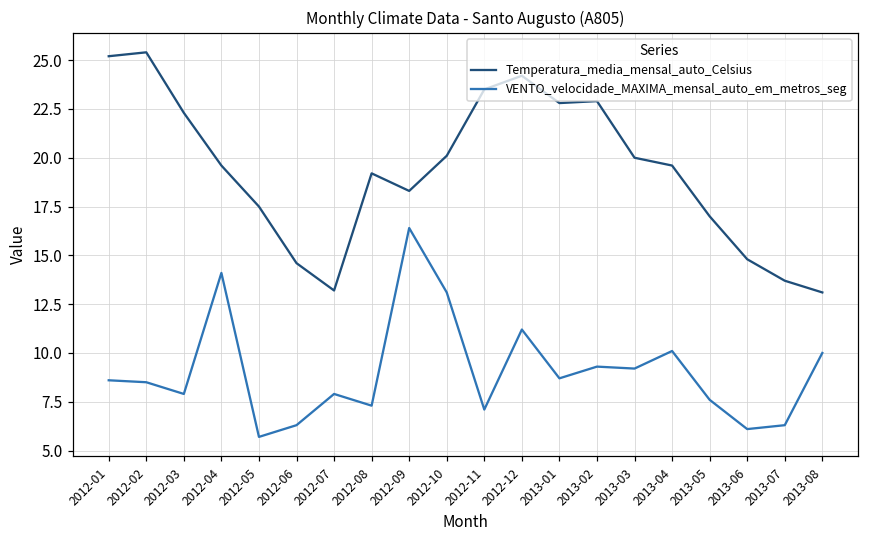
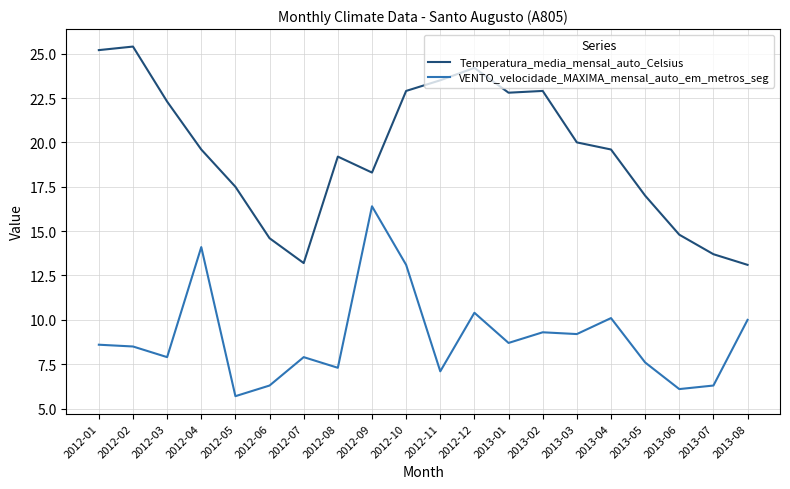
  {
    "Temperatura_media_mensal_auto_Celsius": {
      "2012-01": 25.2,
      "2012-02": 25.4,
      "2012-03": 22.3,
      "2012-04": 19.6,
      "2012-05": 17.5,
      "2012-06": 14.6,
      "2012-07": 13.2,
      "2012-08": 19.2,
      "2012-09": 18.3,
-     "2012-10": 20.1,
+     "2012-10": 22.9,
      "2013-01": 22.8,
      "2013-02": 22.9,
      "2013-03": 20.0,
      "2013-04": 19.6,
      "2013-05": 17.0,
      "2013-06": 14.8,
      "2013-07": 13.7,
      "2013-08": 13.1
    },
    "VENTO_velocidade_MAXIMA_mensal_auto_em_metros_seg": {
      "2012-01": 8.6,
      "2012-02": 8.5,
      "2012-03": 7.9,
      "2012-04": 14.1,
      "2012-05": 5.7,
      "2012-06": 6.3,
      "2012-07": 7.9,
      "2012-08": 7.3,
      "2012-09": 16.4,
      "2012-10": 13.1,
      "2012-11": 7.1,
-     "2012-12": 11.2,
+     "2012-12": 10.4,
      "2013-01": 8.7,
      "2013-02": 9.3,
      "2013-03": 9.2,
      "2013-04": 10.1,
      "2013-05": 7.6,
      "2013-06": 6.1,
      "2013-07": 6.3,
      "2013-08": 10.0
    }
  }
